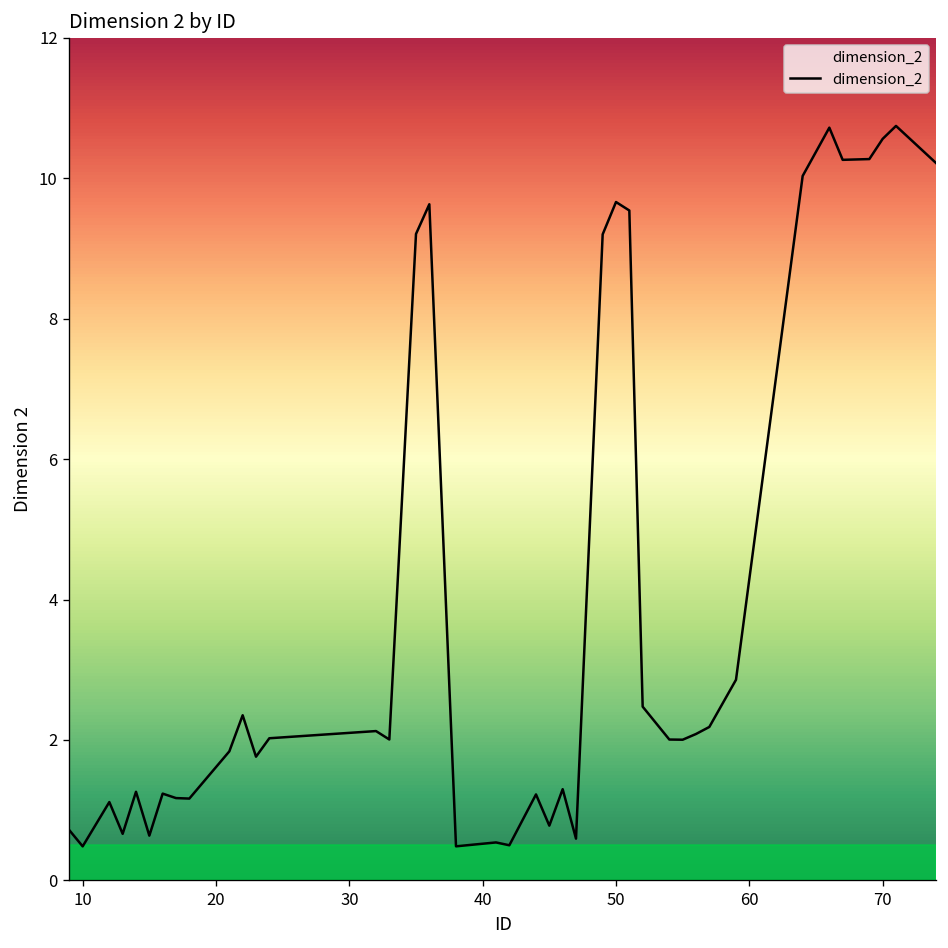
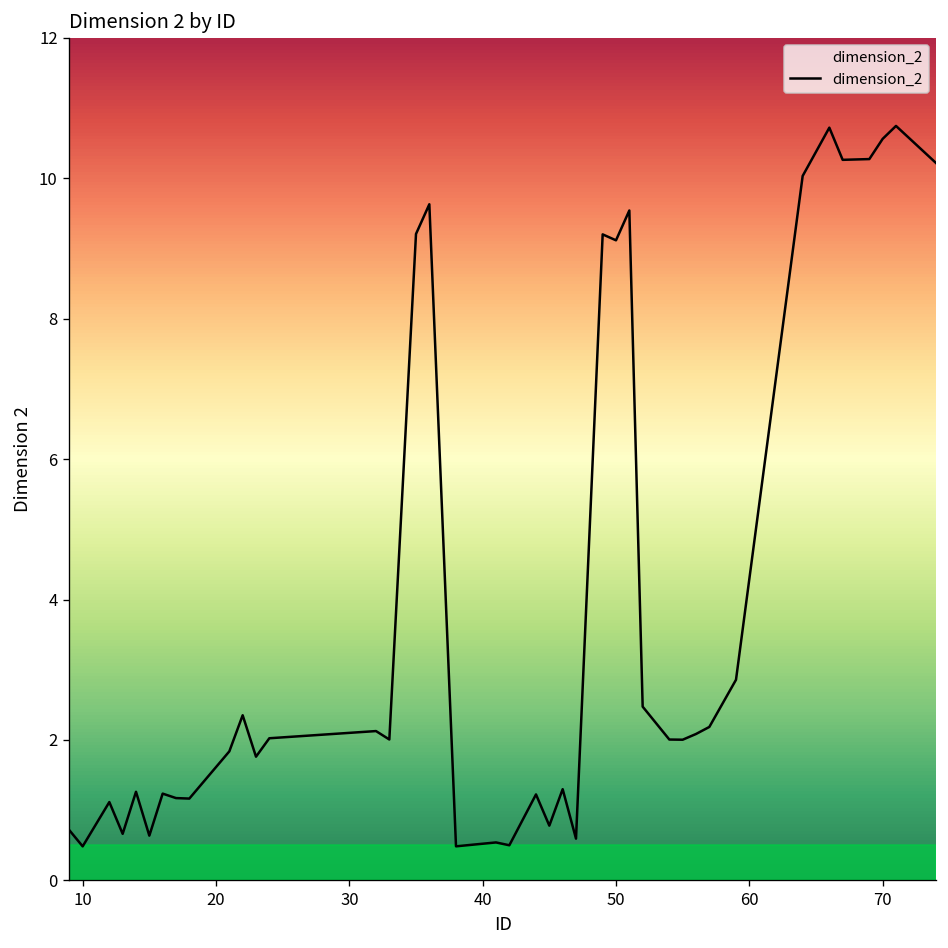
  {
-   "50": 9.7,
+   "50": 9.1,
    "70": 10.6
  }
